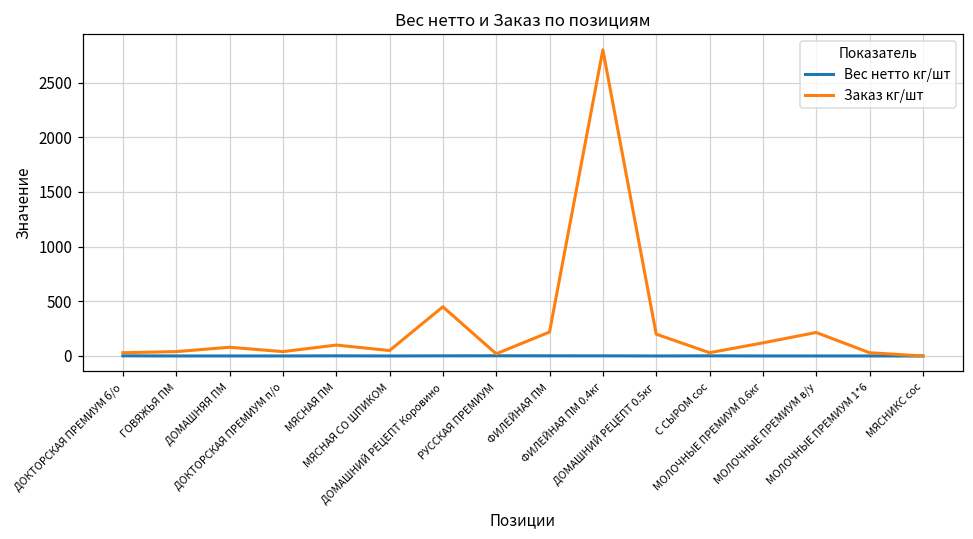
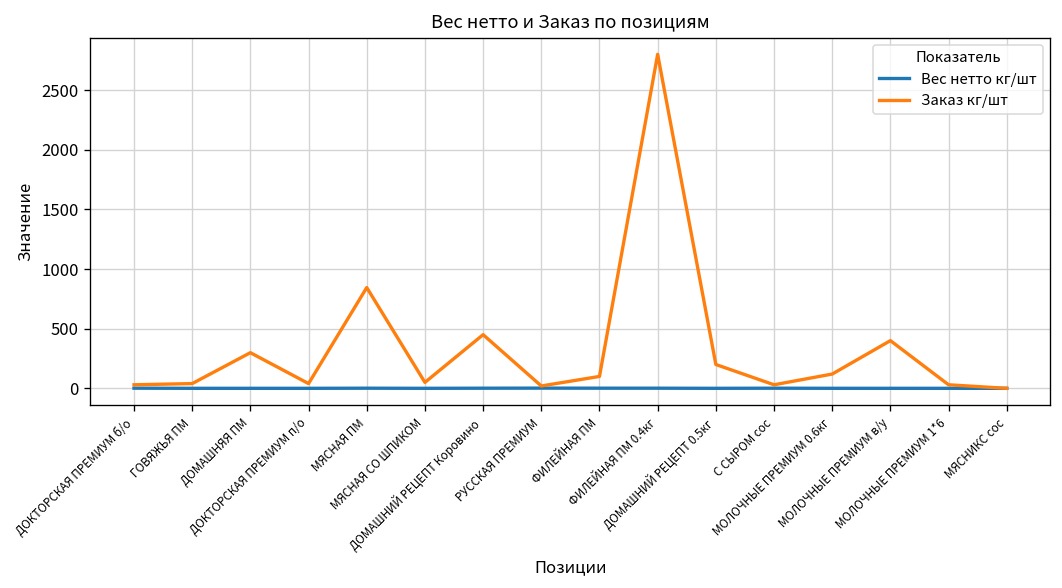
  {
    "Вес нетто кг/шт": {
      "ДОКТОРСКАЯ ПРЕМИУМ б/о": 0,
      "ГОВЯЖЬЯ ПМ": 0,
      "ДОМАШНЯЯ ПМ": 0,
      "ДОКТОРСКАЯ ПРЕМИУМ п/о": 0,
      "МЯСНАЯ ПМ": 0,
      "МЯСНАЯ СО ШПИКОМ": 0,
      "ДОМАШНИЙ РЕЦЕПТ Коровино": 0,
      "ФИЛЕЙНАЯ ПМ": 0,
      "ФИЛЕЙНАЯ ПМ 0.4кг": 0,
      "ДОМАШНИЙ РЕЦЕПТ 0.5кг": 0,
      "С СЫРОМ сос": 0,
      "МОЛОЧНЫЕ ПРЕМИУМ 0.6кг": 0,
      "МОЛОЧНЫЕ ПРЕМИУМ в/у": 0,
      "МОЛОЧНЫЕ ПРЕМИУМ 1*6": 0
    },
    "Заказ кг/шт": {
      "ДОКТОРСКАЯ ПРЕМИУМ б/о": 0,
      "ГОВЯЖЬЯ ПМ": 0,
-     "ДОМАШНЯЯ ПМ": 100,
+     "ДОМАШНЯЯ ПМ": 300,
      "ДОКТОРСКАЯ ПРЕМИУМ п/о": 0,
-     "МЯСНАЯ ПМ": 100,
+     "МЯСНАЯ ПМ": 800,
      "МЯСНАЯ СО ШПИКОМ": 100,
      "ДОМАШНИЙ РЕЦЕПТ Коровино": 500,
-     "ФИЛЕЙНАЯ ПМ": 200,
+     "ФИЛЕЙНАЯ ПМ": 100,
      "ФИЛЕЙНАЯ ПМ 0.4кг": 2800,
      "ДОМАШНИЙ РЕЦЕПТ 0.5кг": 200,
      "С СЫРОМ сос": 0,
      "МОЛОЧНЫЕ ПРЕМИУМ 0.6кг": 100,
-     "МОЛОЧНЫЕ ПРЕМИУМ в/у": 200,
+     "МОЛОЧНЫЕ ПРЕМИУМ в/у": 400,
      "МОЛОЧНЫЕ ПРЕМИУМ 1*6": 0
    }
  }
